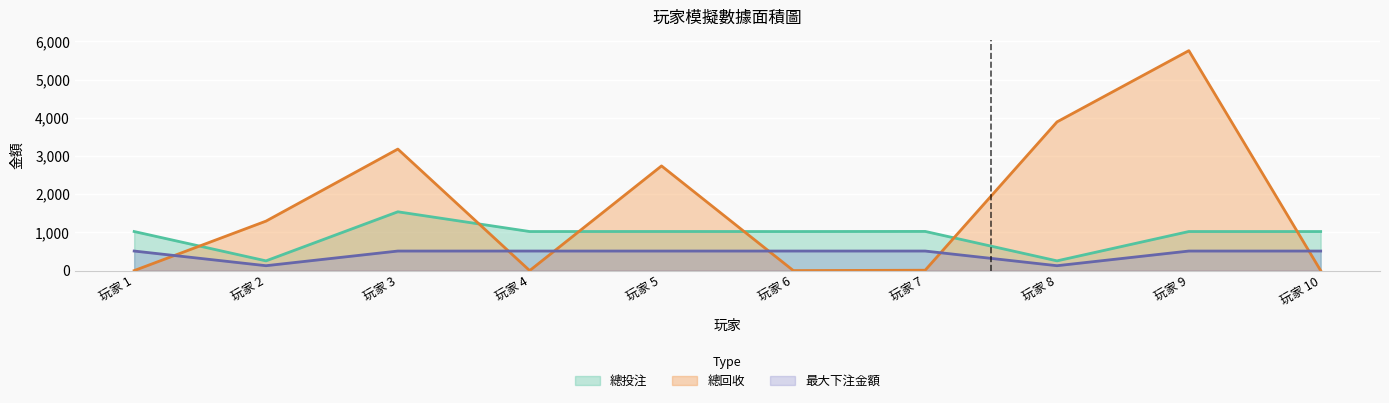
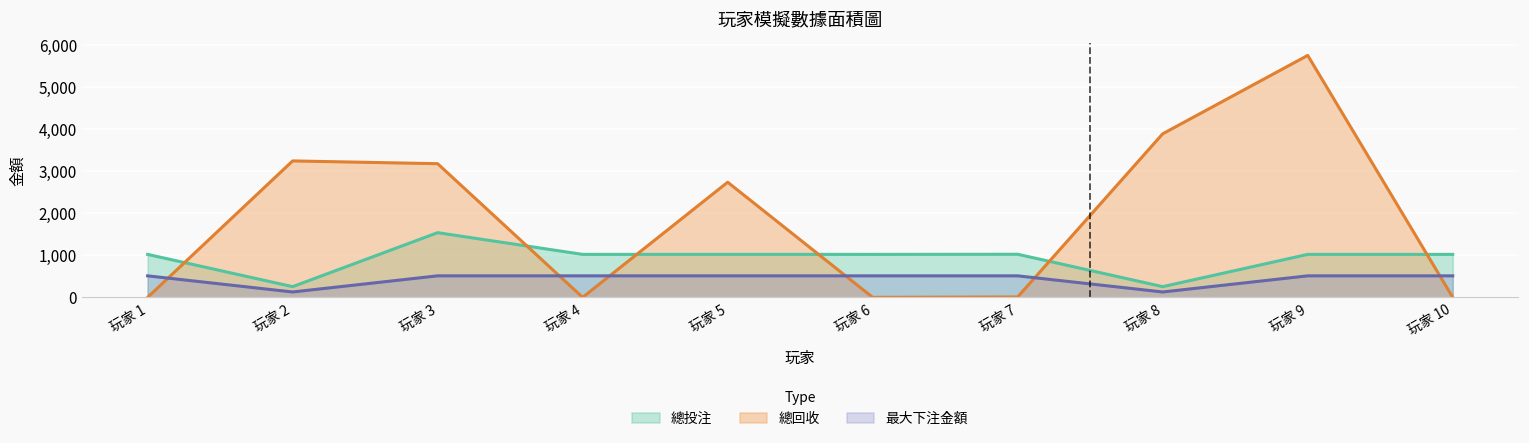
  {
    "總回收": {
      "玩家 1": "0",
-     "玩家 2": "1,300",
+     "玩家 2": "3,200",
      "玩家 3": "3,200",
      "玩家 4": "0",
      "玩家 5": "2,700",
      "玩家 6": "0",
      "玩家 7": "0",
      "玩家 8": "3,900",
      "玩家 9": "5,800",
      "玩家 10": "0"
    }
  }
